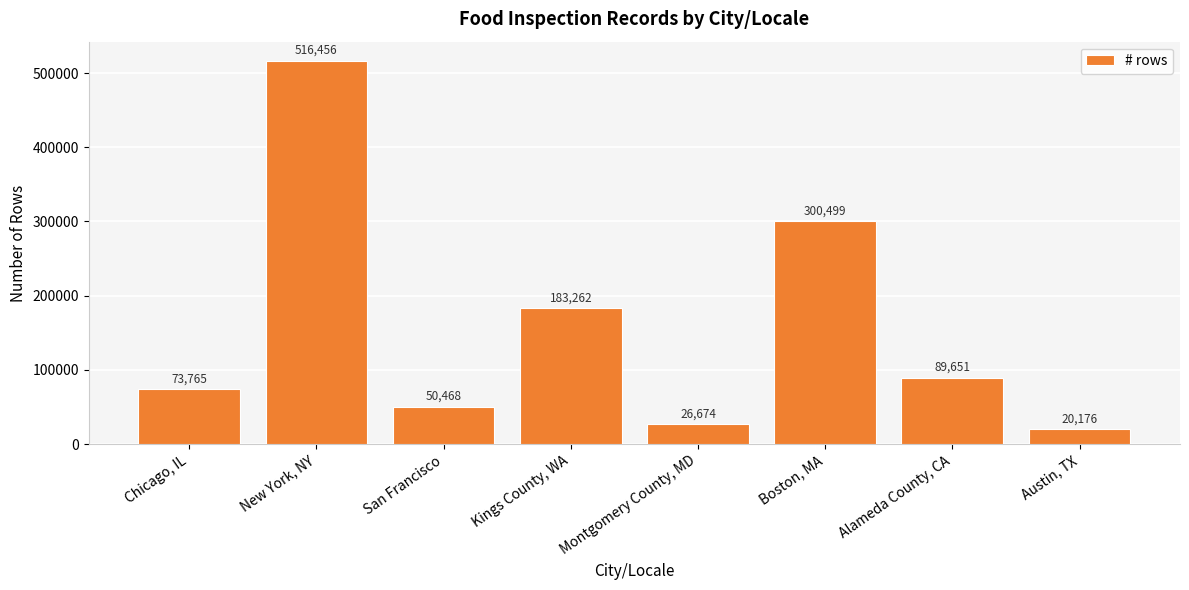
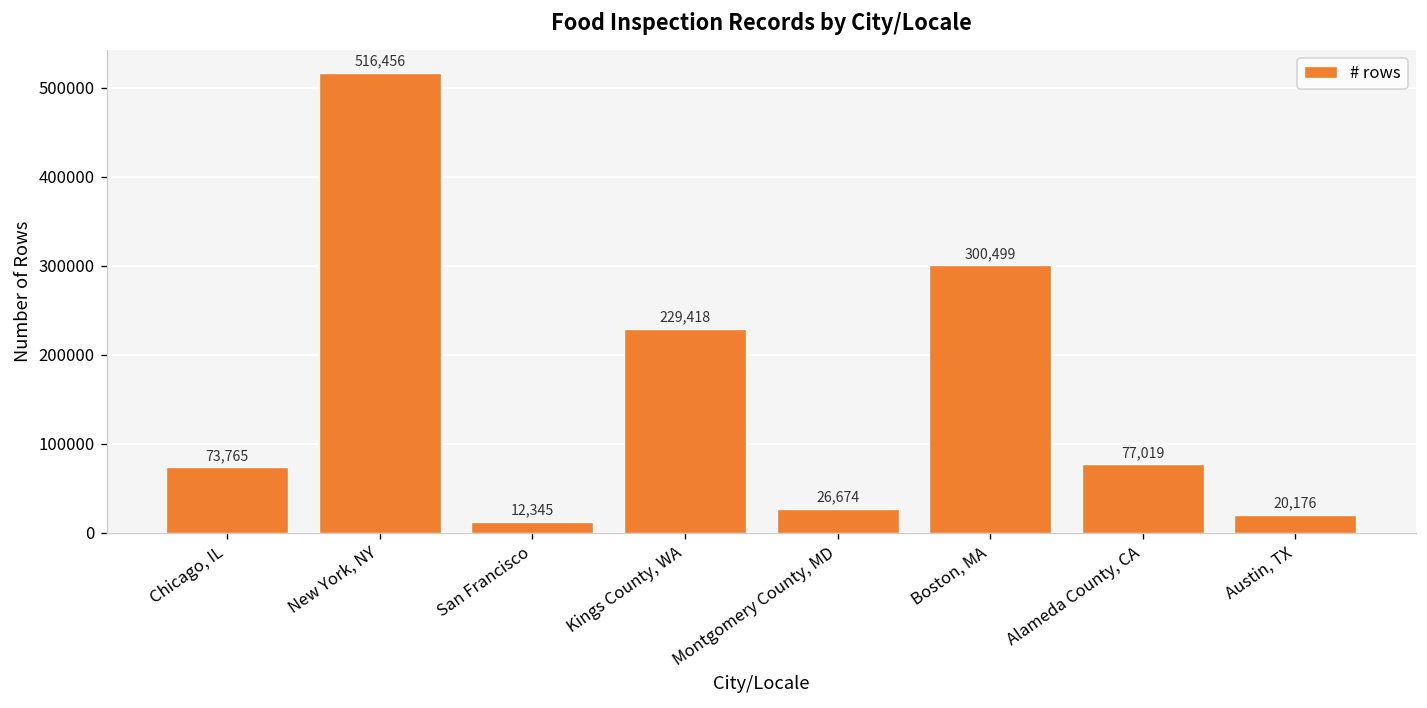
  {
    "Chicago, IL": "73,765",
    "New York, NY": "516,456",
-   "San Francisco": "50,468",
-   "Kings County, WA": "183,262",
+   "San Francisco": "12,345",
+   "Kings County, WA": "229,418",
    "Montgomery County, MD": "26,674",
    "Boston, MA": "300,499",
-   "Alameda County, CA": "89,651",
+   "Alameda County, CA": "77,019",
    "Austin, TX": "20,176"
  }
